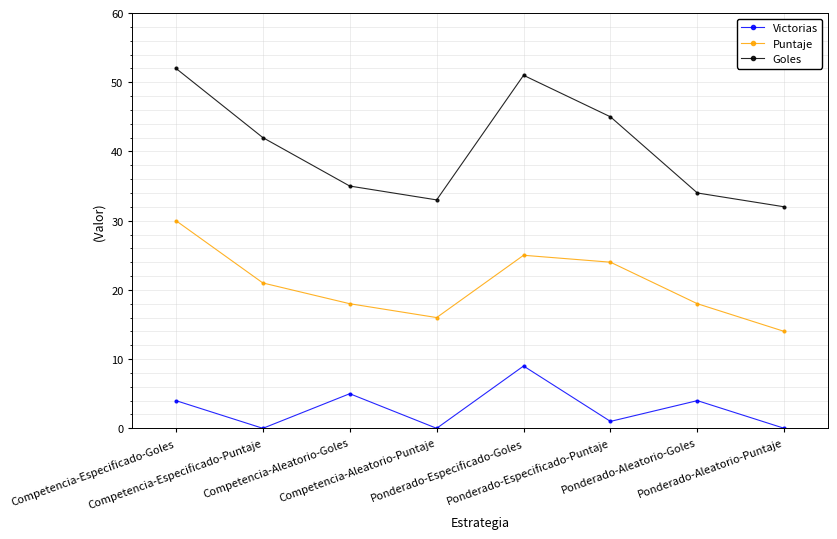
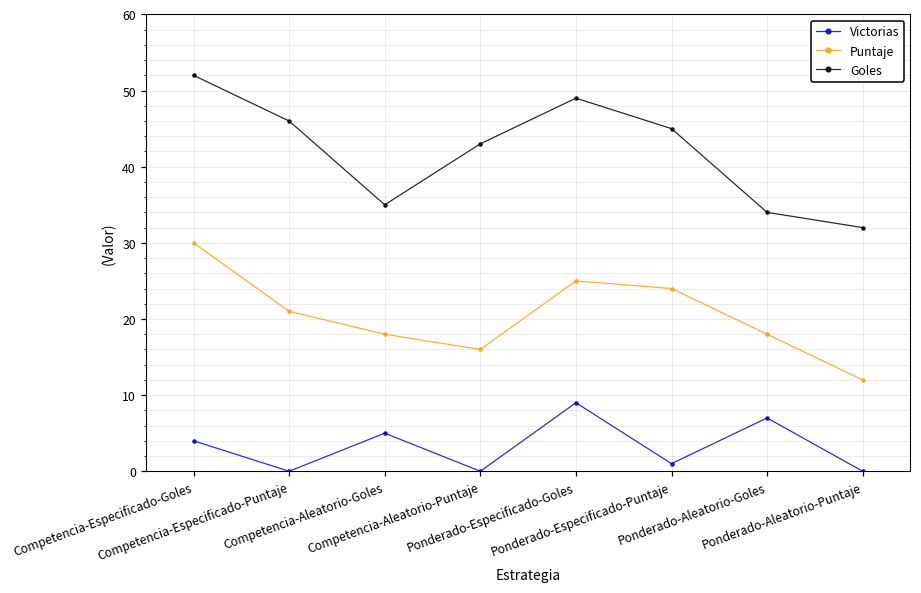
  {
    "Victorias": {
      "Competencia-Especificado-Goles": 4,
      "Competencia-Especificado-Puntaje": 0,
      "Competencia-Aleatorio-Goles": 5,
      "Competencia-Aleatorio-Puntaje": 0,
      "Ponderado-Especificado-Goles": 9,
      "Ponderado-Especificado-Puntaje": 1,
-     "Ponderado-Aleatorio-Goles": 4,
+     "Ponderado-Aleatorio-Goles": 7,
      "Ponderado-Aleatorio-Puntaje": 0
    },
    "Puntaje": {
      "Competencia-Especificado-Goles": 30,
      "Competencia-Especificado-Puntaje": 21,
      "Competencia-Aleatorio-Goles": 18,
      "Competencia-Aleatorio-Puntaje": 16,
      "Ponderado-Especificado-Goles": 25,
      "Ponderado-Especificado-Puntaje": 24,
      "Ponderado-Aleatorio-Goles": 18,
-     "Ponderado-Aleatorio-Puntaje": 14
+     "Ponderado-Aleatorio-Puntaje": 12
    },
    "Goles": {
      "Competencia-Especificado-Goles": 52,
-     "Competencia-Especificado-Puntaje": 42,
+     "Competencia-Especificado-Puntaje": 46,
      "Competencia-Aleatorio-Goles": 35,
-     "Competencia-Aleatorio-Puntaje": 33,
-     "Ponderado-Especificado-Goles": 51,
+     "Competencia-Aleatorio-Puntaje": 43,
+     "Ponderado-Especificado-Goles": 49,
      "Ponderado-Especificado-Puntaje": 45,
      "Ponderado-Aleatorio-Goles": 34,
      "Ponderado-Aleatorio-Puntaje": 32
    }
  }
